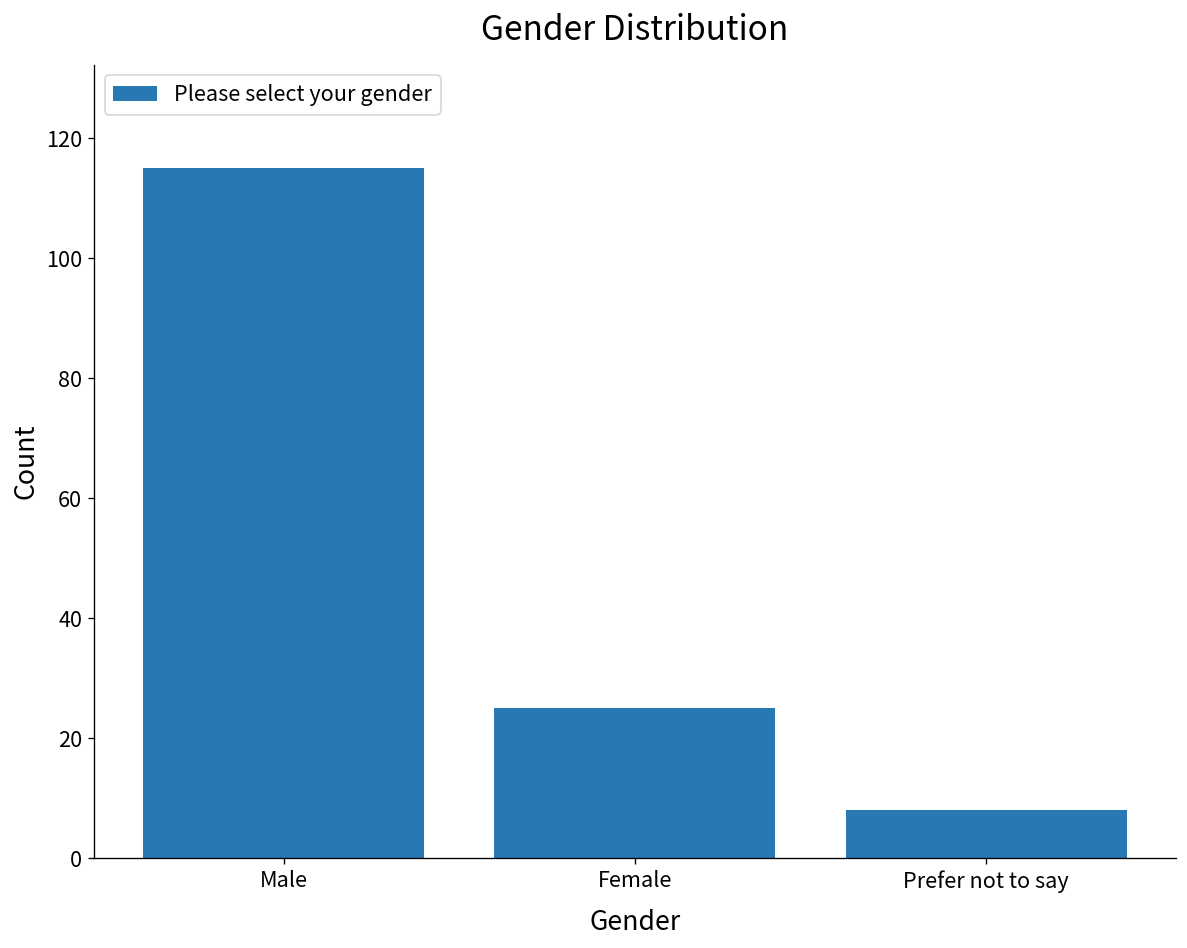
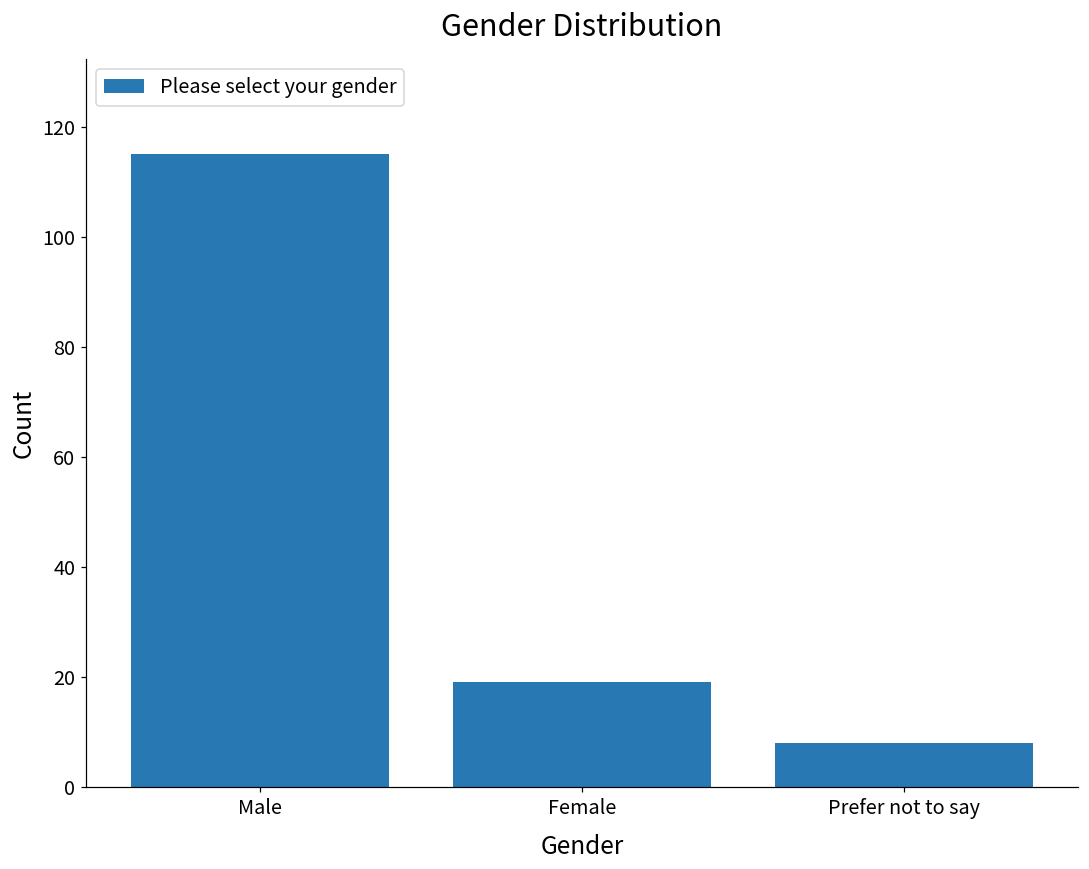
  {
    "Male": 115,
-   "Female": 25,
+   "Female": 19,
    "Prefer not to say": 8
  }
